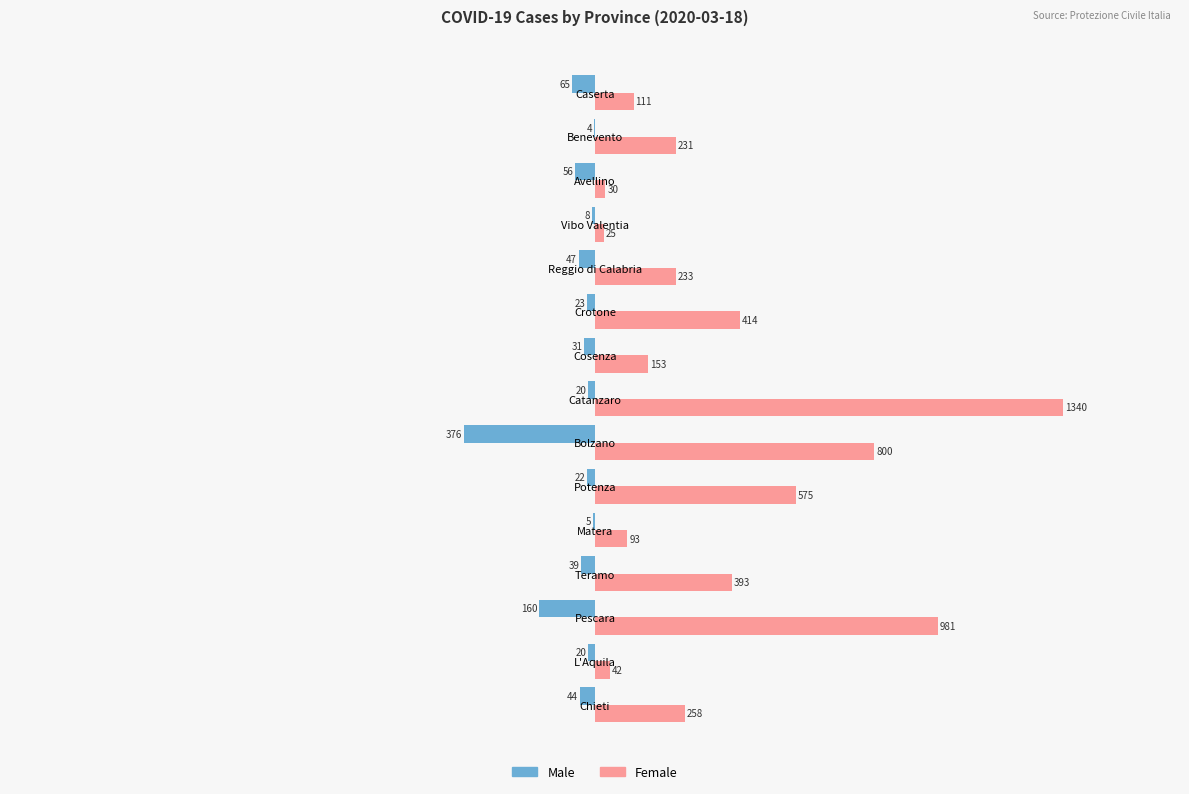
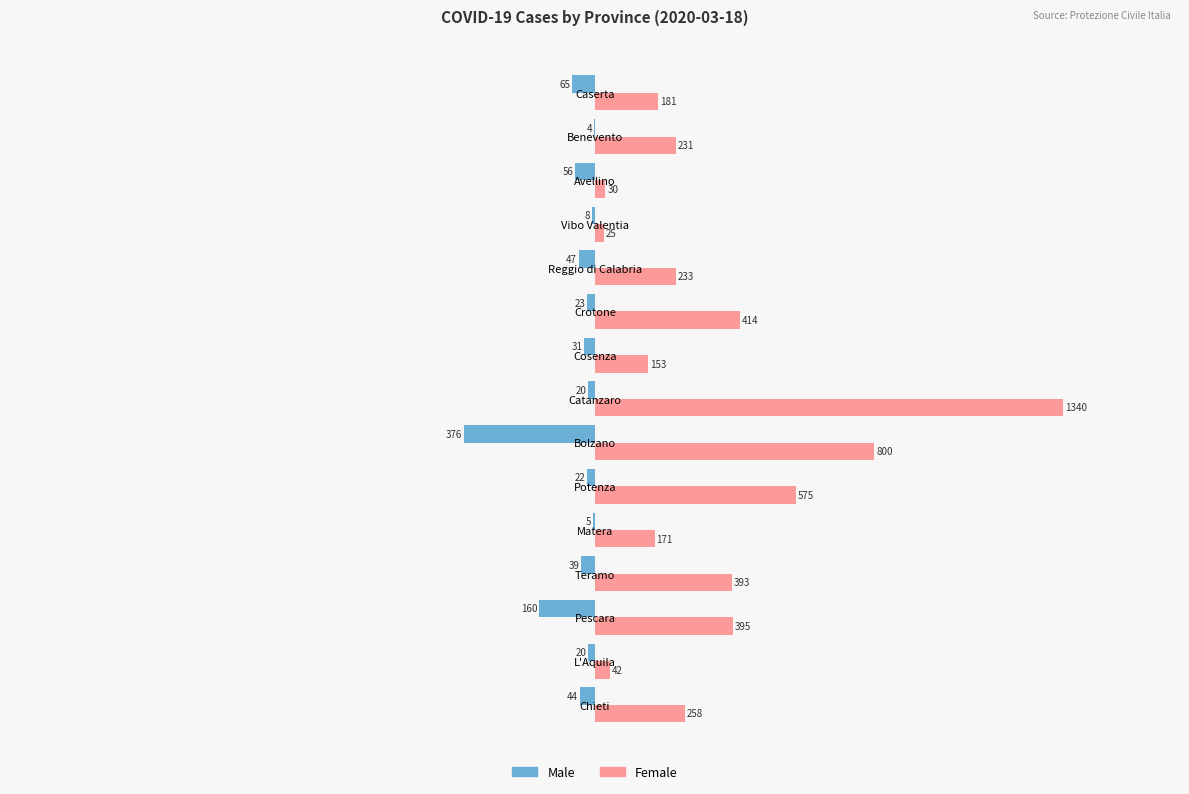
  {
    "Female": {
-     "Caserta": 111,
+     "Caserta": 181,
      "Benevento": 231,
      "Avellino": 30,
      "Vibo Valentia": 25,
      "Reggio di Calabria": 233,
      "Crotone": 414,
      "Cosenza": 153,
      "Catanzaro": 1340,
      "Bolzano": 800,
      "Potenza": 575,
-     "Matera": 93,
+     "Matera": 171,
      "Teramo": 393,
-     "Pescara": 981,
+     "Pescara": 395,
      "L'Aquila": 42,
      "Chieti": 258
    }
  }
